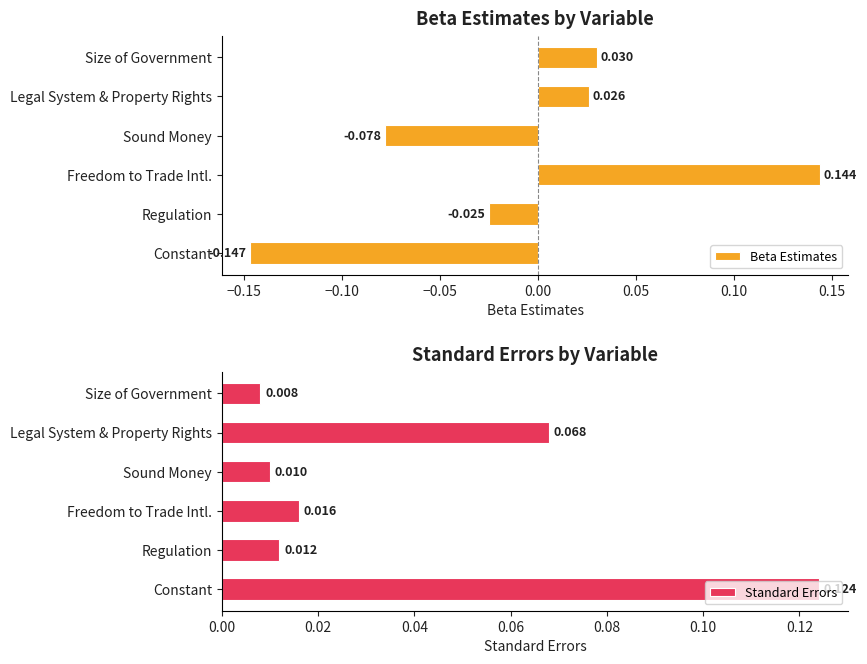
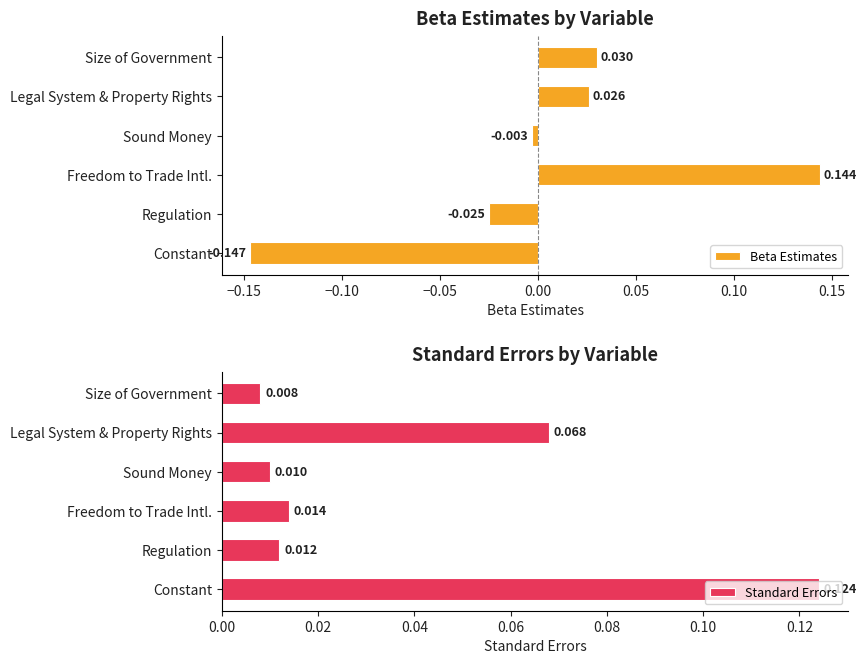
  {
    "Beta Estimates by Variable": {
      "Size of Government": 0.030,
      "Legal System & Property Rights": 0.026,
-     "Sound Money": -0.078,
+     "Sound Money": -0.003,
      "Freedom to Trade Intl.": 0.144,
      "Regulation": -0.025,
      "Constant": -0.147
    },
    "Standard Errors by Variable": {
      "Size of Government": 0.008,
      "Legal System & Property Rights": 0.068,
      "Sound Money": 0.010,
-     "Freedom to Trade Intl.": 0.016,
+     "Freedom to Trade Intl.": 0.014,
      "Regulation": 0.012
    }
  }
